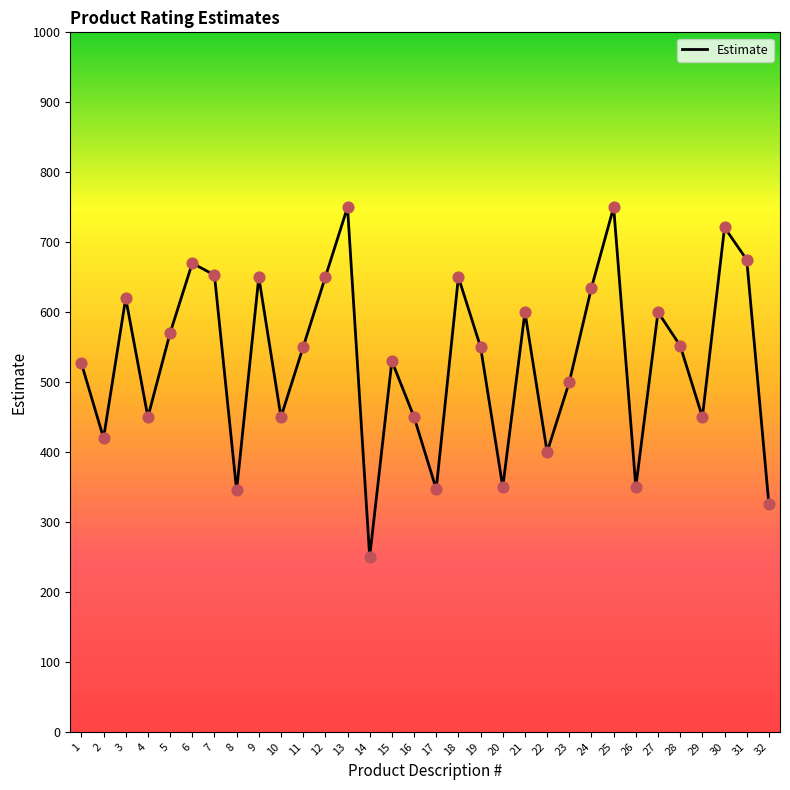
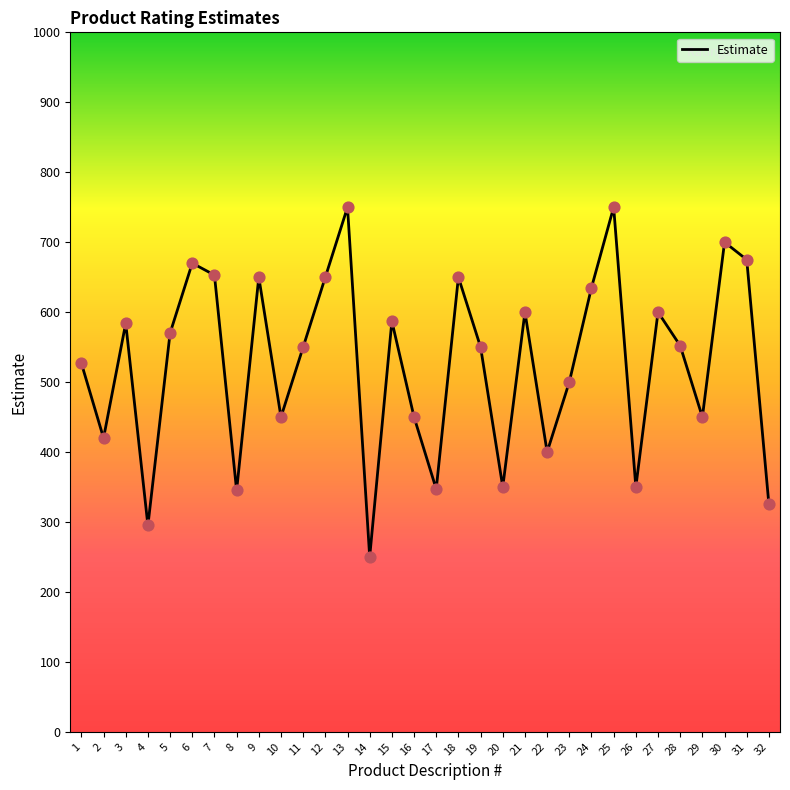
  {
    "1": 530,
    "2": 420,
-   "3": 620,
-   "4": 450,
+   "3": 580,
+   "4": 300,
    "5": 570,
    "6": 670,
    "7": 650,
    "8": 350,
    "9": 650,
    "10": 450,
    "11": 550,
    "12": 650,
    "13": 750,
    "14": 250,
-   "15": 530,
+   "15": 590,
    "16": 450,
    "17": 350,
    "18": 650,
    "19": 550,
    "20": 350,
    "21": 600,
    "22": 400,
    "23": 500,
    "24": 640,
    "25": 750,
    "26": 350,
    "27": 600,
    "28": 550,
    "29": 450,
-   "30": 720,
+   "30": 700,
    "31": 680,
    "32": 330
  }
